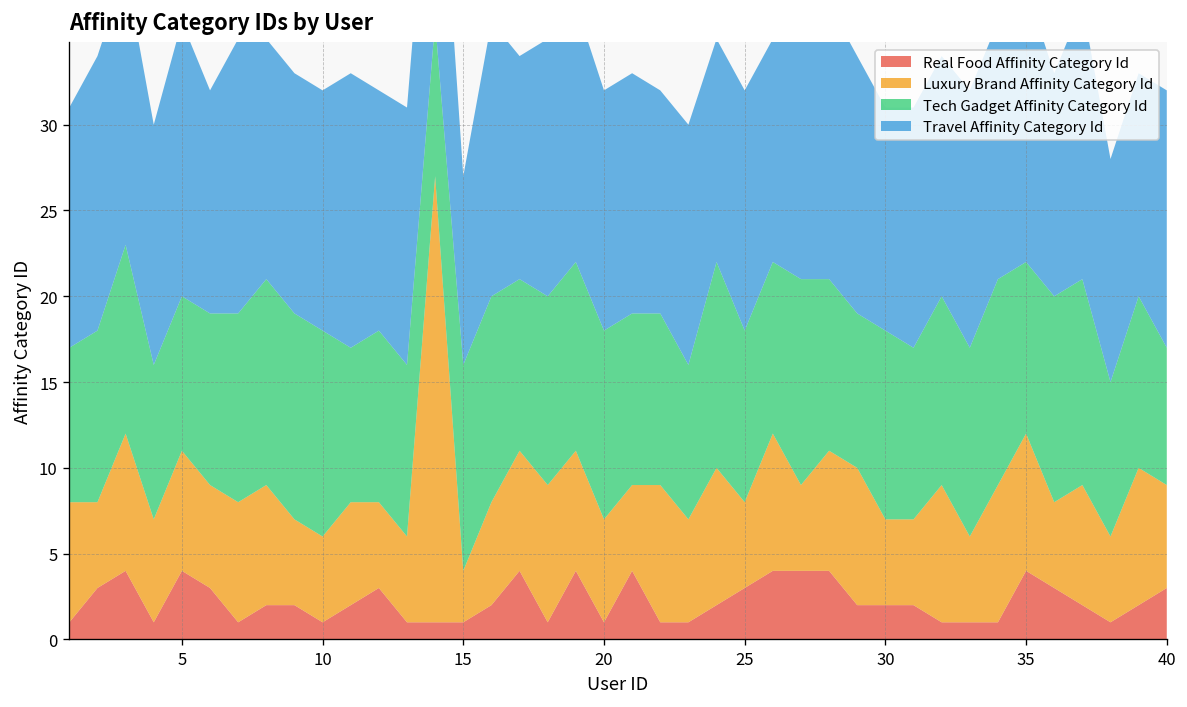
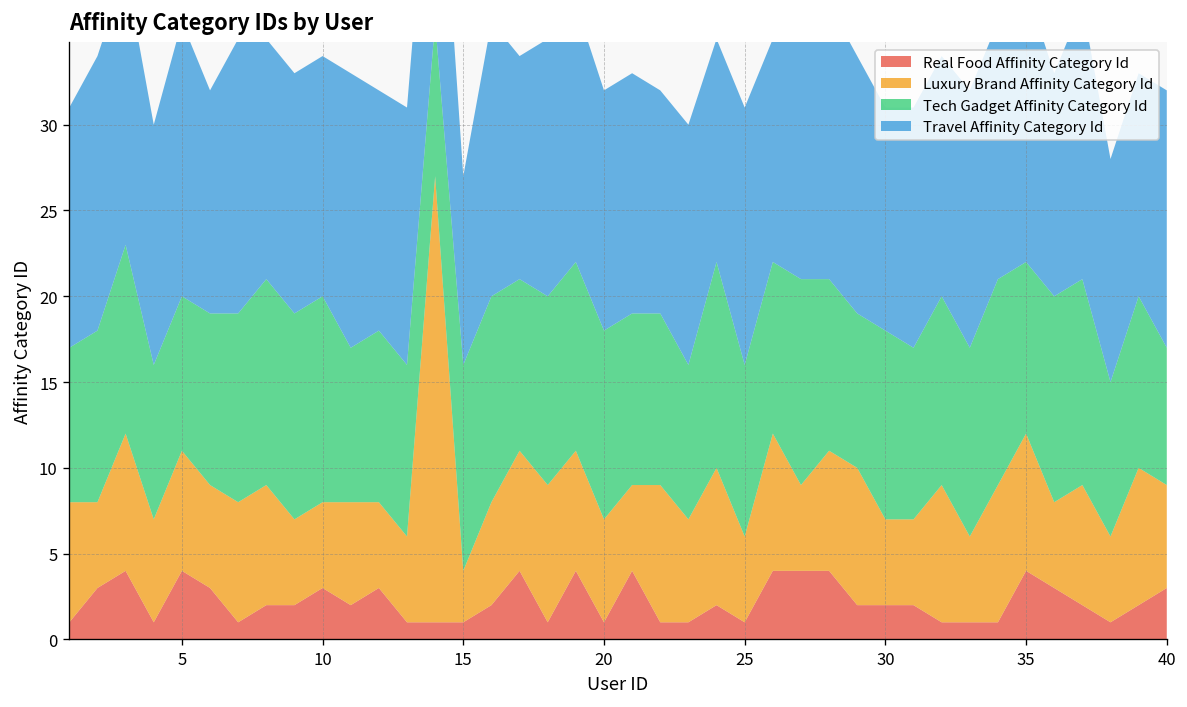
  {
    "Real Food Affinity Category Id": {
      "5": 4,
-     "10": 1,
+     "10": 3,
      "15": 1,
      "20": 1,
-     "25": 3,
+     "25": 1,
      "30": 2,
      "35": 4,
      "40": 3
    },
    "Travel Affinity Category Id": {
      "10": 14,
      "15": 11,
      "20": 14,
-     "25": 14,
+     "25": 15,
      "40": 15
    }
  }
